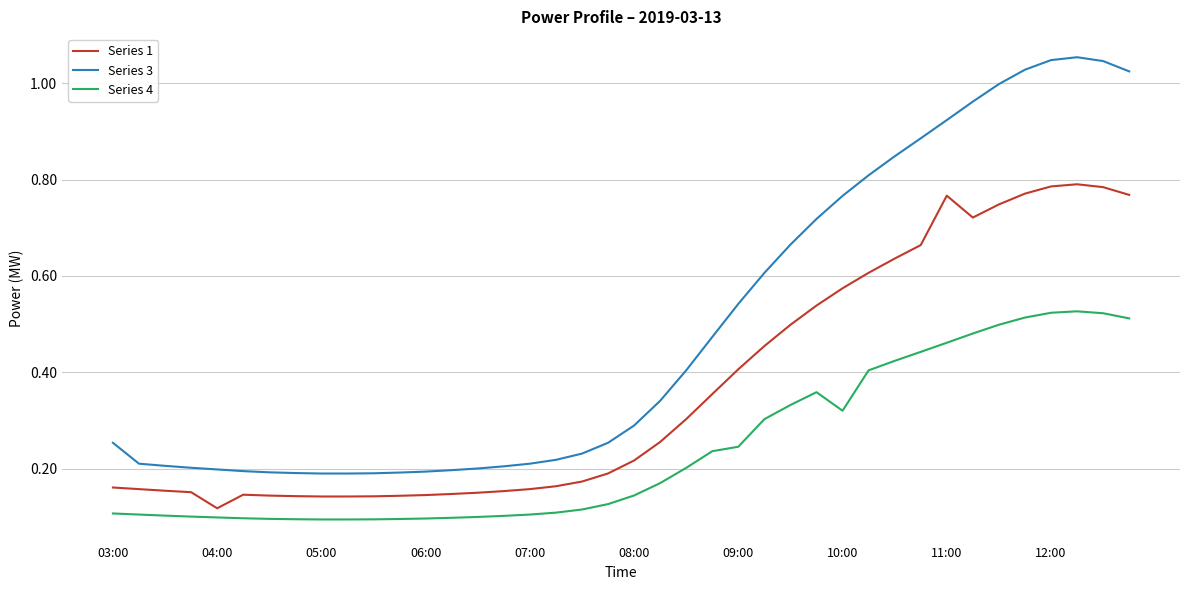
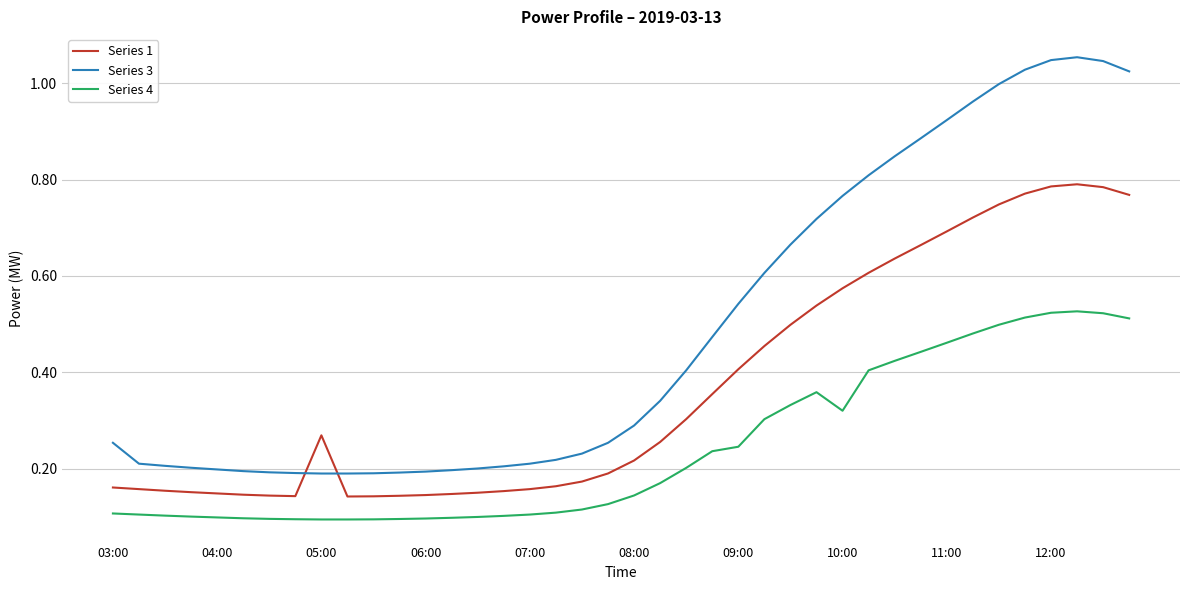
  {
    "Series 1": {
      "03:00": 0.16,
-     "04:00": 0.12,
-     "05:00": 0.14,
+     "04:00": 0.15,
+     "05:00": 0.27,
      "06:00": 0.15,
      "07:00": 0.16,
      "08:00": 0.22,
      "09:00": 0.41,
      "10:00": 0.57,
-     "11:00": 0.77,
+     "11:00": 0.69,
      "12:00": 0.79
    },
    "Series 3": {
      "03:00": 0.25,
      "04:00": 0.20,
      "05:00": 0.19,
      "06:00": 0.19,
      "07:00": 0.21,
      "08:00": 0.29,
      "09:00": 0.54,
      "10:00": 0.77,
      "11:00": 0.92,
      "12:00": 1.05
    },
    "Series 4": {
      "03:00": 0.11,
      "04:00": 0.10,
      "05:00": 0.10,
      "06:00": 0.10,
      "07:00": 0.11,
      "08:00": 0.14,
      "09:00": 0.25,
      "10:00": 0.32,
      "11:00": 0.46,
      "12:00": 0.52
    }
  }
